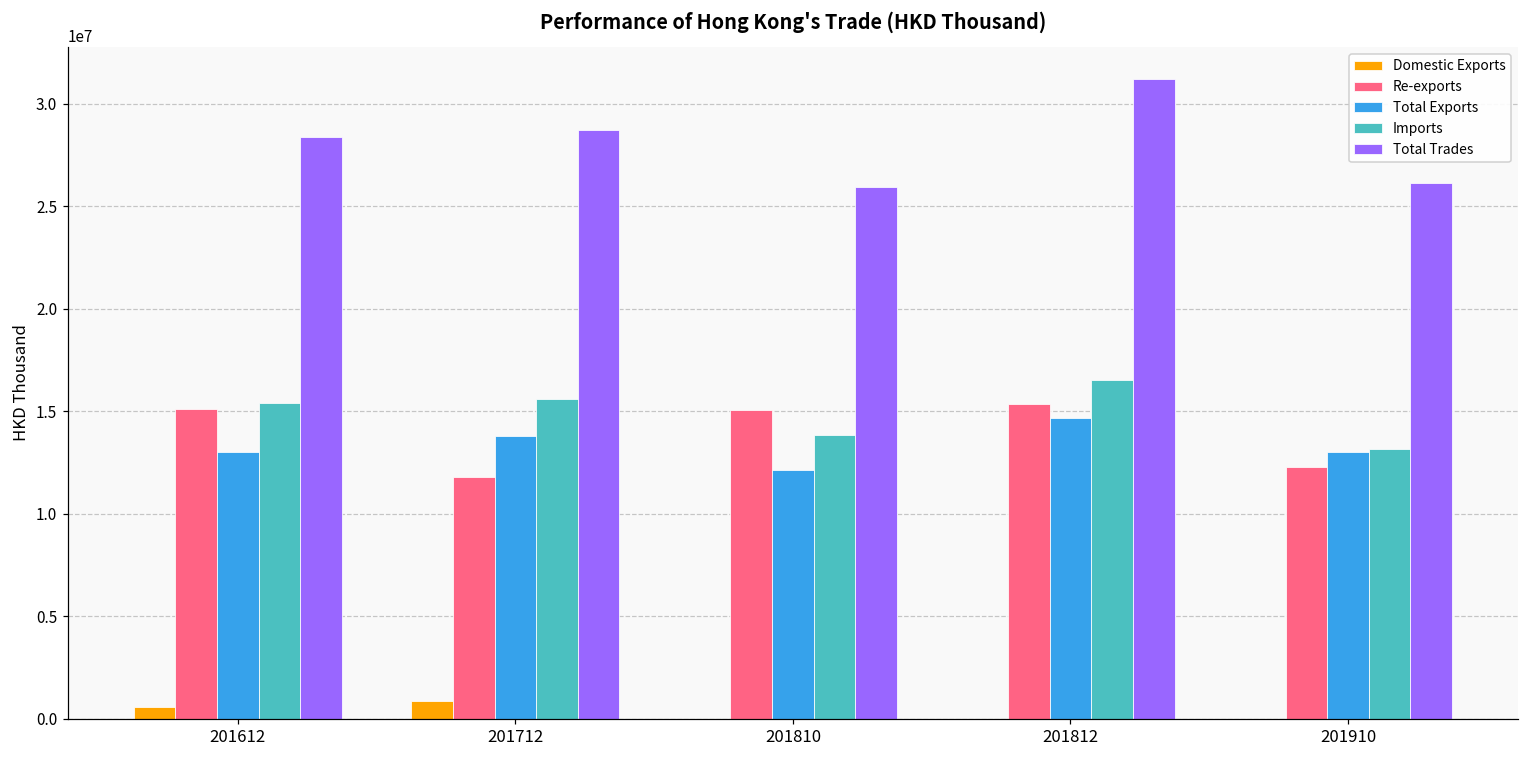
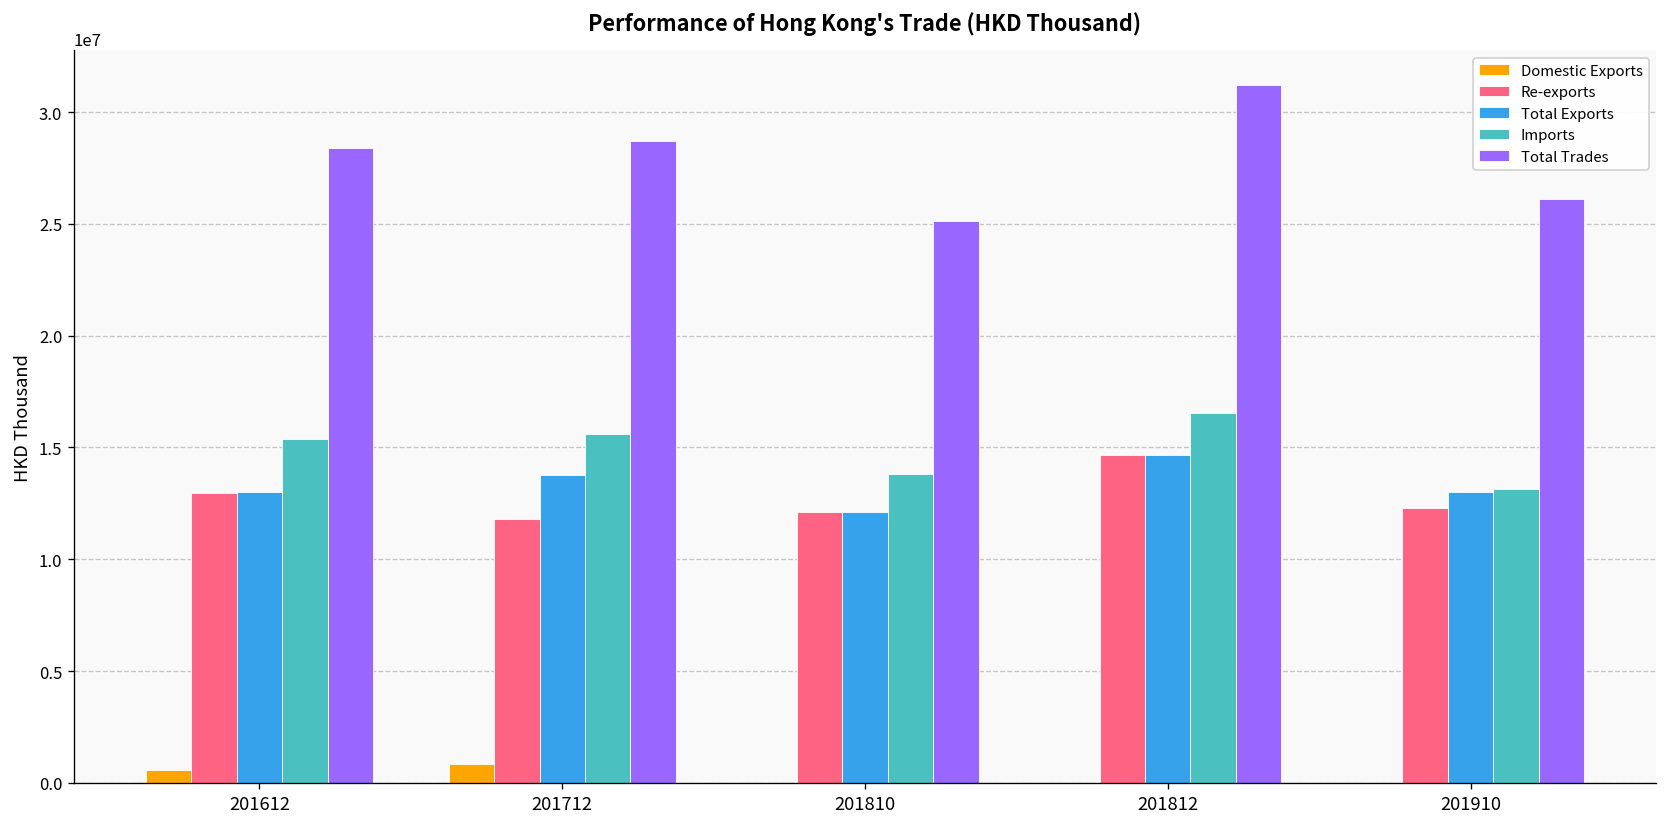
  {
    "Domestic Exports": {
      "201612": 600000,
      "201712": 900000
    },
    "Re-exports": {
-     "201612": 15100000,
+     "201612": 13000000,
      "201712": 11800000,
-     "201810": 15100000,
-     "201812": 15300000,
+     "201810": 12100000,
+     "201812": 14700000,
      "201910": 12300000
    },
    "Total Trades": {
      "201612": 28400000,
      "201712": 28700000,
-     "201810": 25900000,
+     "201810": 25100000,
      "201812": 31200000,
      "201910": 26100000
    }
  }
